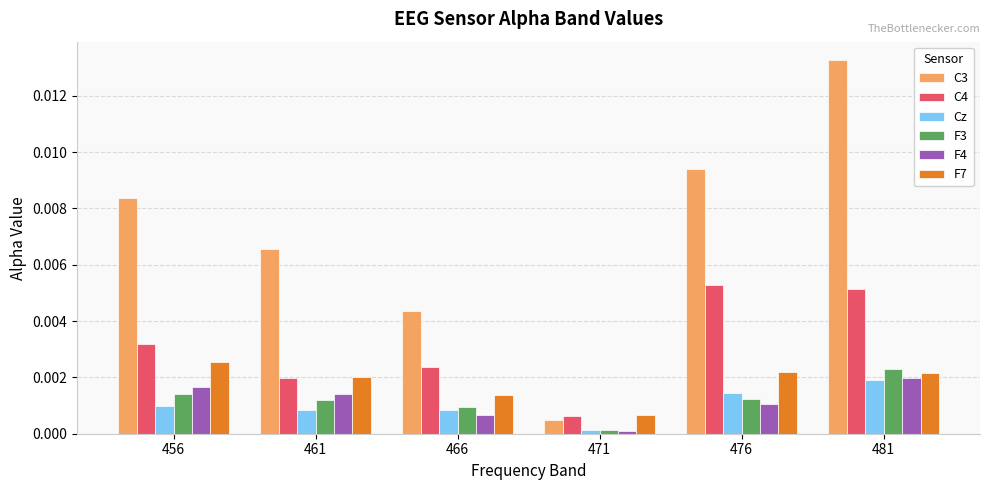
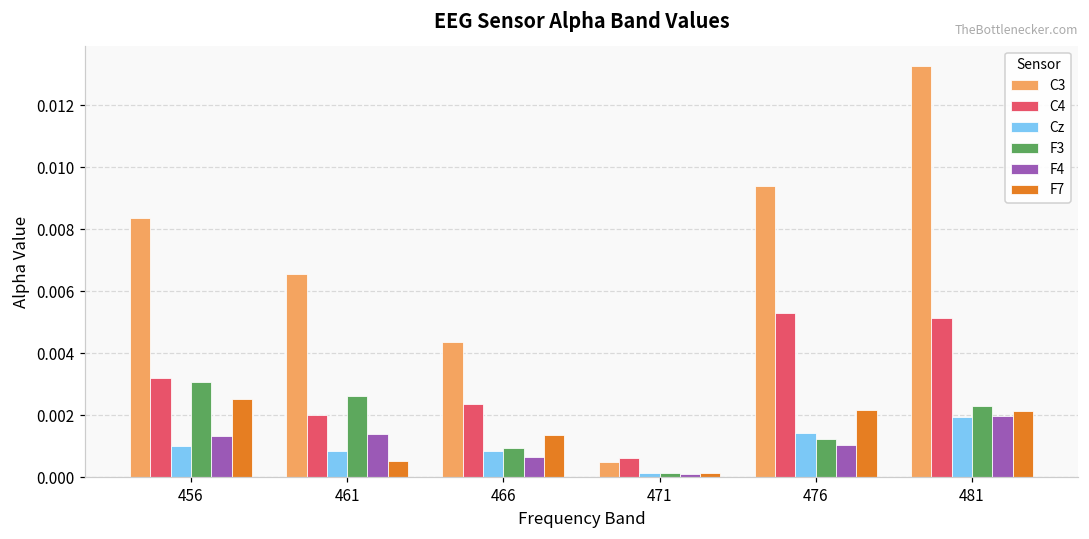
  {
    "C3": {
      "456": 0.0084,
      "461": 0.0066,
      "466": 0.0043,
      "471": 0.0005,
      "476": 0.0094,
      "481": 0.0133
    },
    "C4": {
      "456": 0.0032,
      "461": 0.0020,
      "466": 0.0024,
      "471": 0.0006,
      "476": 0.0053,
      "481": 0.0051
    },
    "Cz": {
      "456": 0.0010,
      "461": 0.0009,
      "466": 0.0008,
      "471": 0.0001,
      "476": 0.0014,
      "481": 0.0019
    },
    "F3": {
-     "456": 0.0014,
-     "461": 0.0012,
+     "456": 0.0031,
+     "461": 0.0026,
      "466": 0.0010,
      "471": 0.0001,
      "476": 0.0012,
      "481": 0.0023
    },
    "F4": {
-     "456": 0.0017,
+     "456": 0.0013,
      "461": 0.0014,
      "466": 0.0007,
      "471": 0.0001,
      "476": 0.0010,
      "481": 0.0020
    },
    "F7": {
      "456": 0.0025,
-     "461": 0.0020,
+     "461": 0.0005,
      "466": 0.0014,
-     "471": 0.0007,
+     "471": 0.0001,
      "476": 0.0022,
      "481": 0.0021
    }
  }
